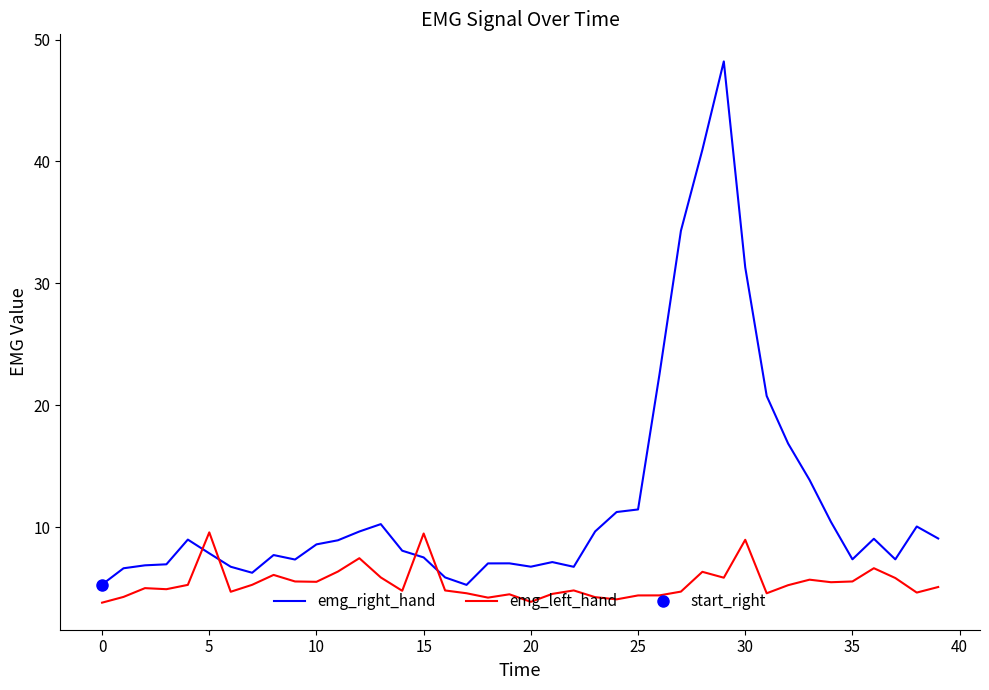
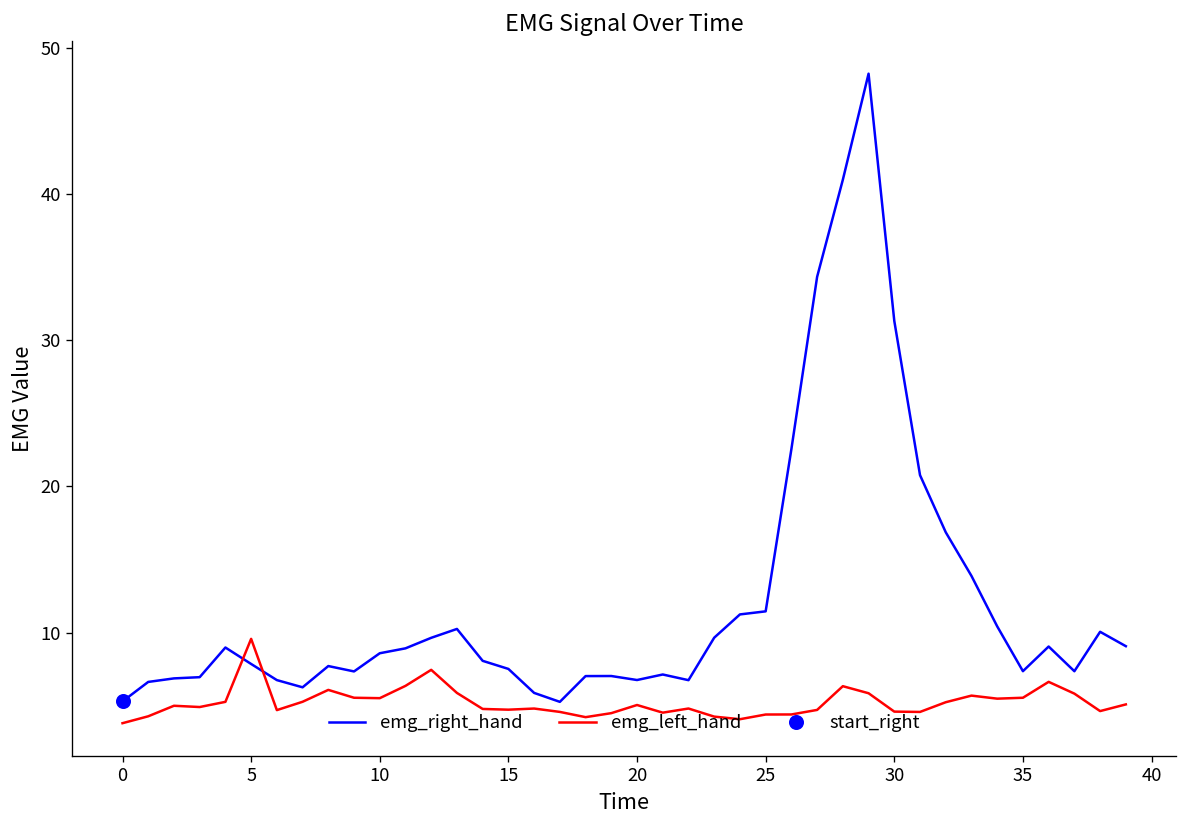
  {
    "emg_left_hand": {
      "0": 3.8,
      "5": 9.6,
      "10": 5.5,
-     "15": 9.5,
-     "20": 3.9,
+     "15": 4.7,
+     "20": 5.0,
      "25": 4.4,
-     "30": 9.0,
+     "30": 4.6,
      "35": 5.5
    }
  }
